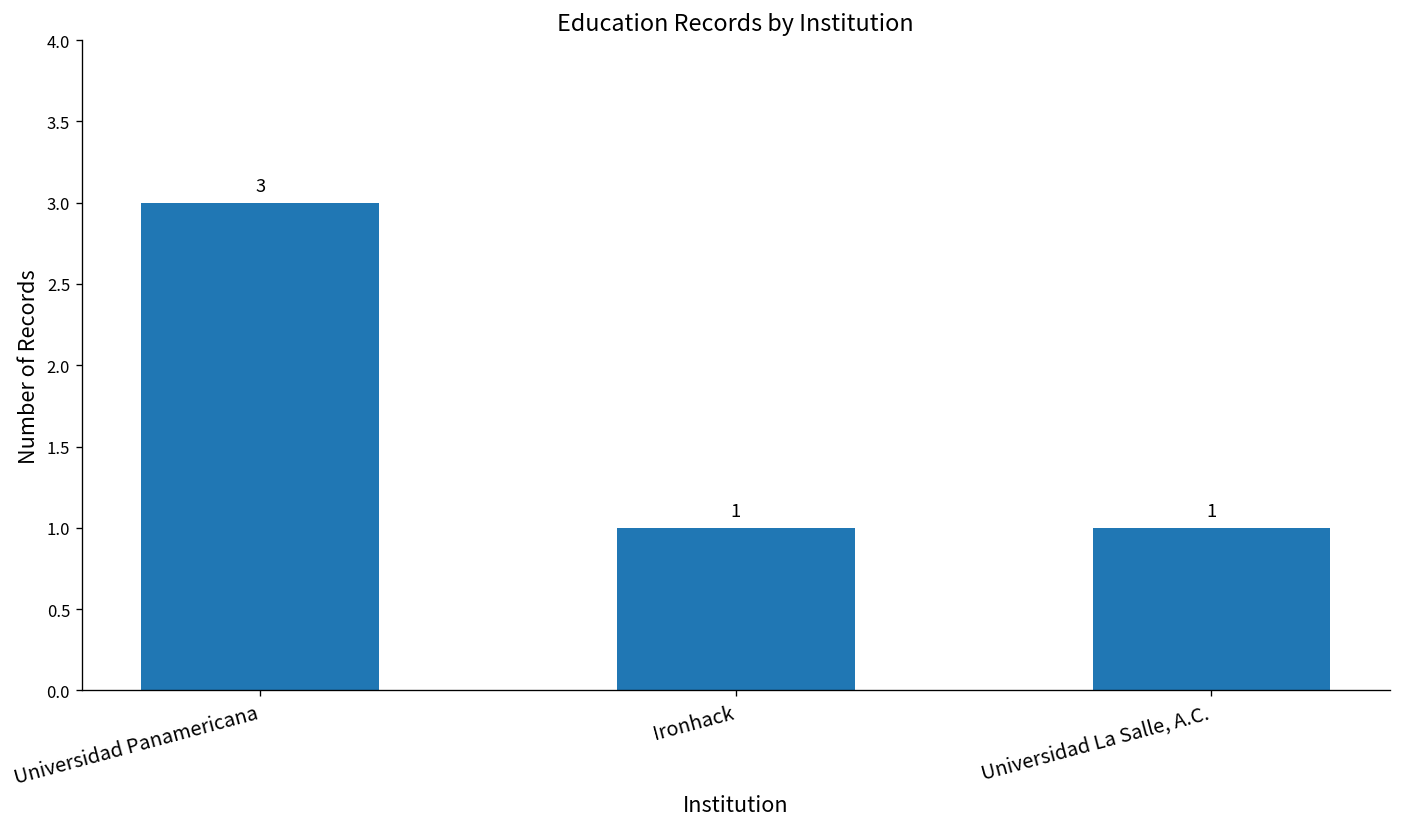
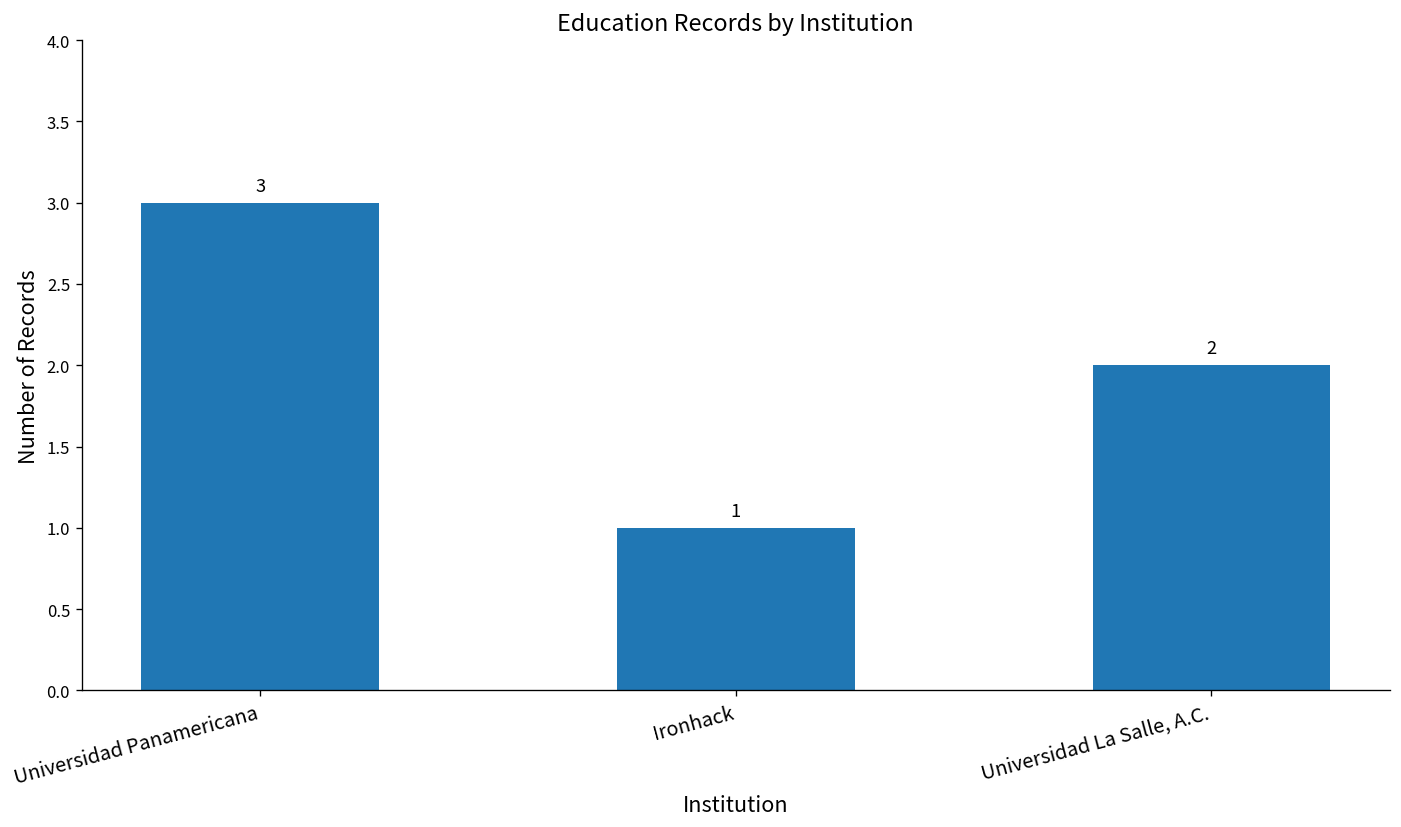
  {
    "Universidad Panamericana": 3,
    "Ironhack": 1,
-   "Universidad La Salle, A.C.": 1
+   "Universidad La Salle, A.C.": 2
  }
